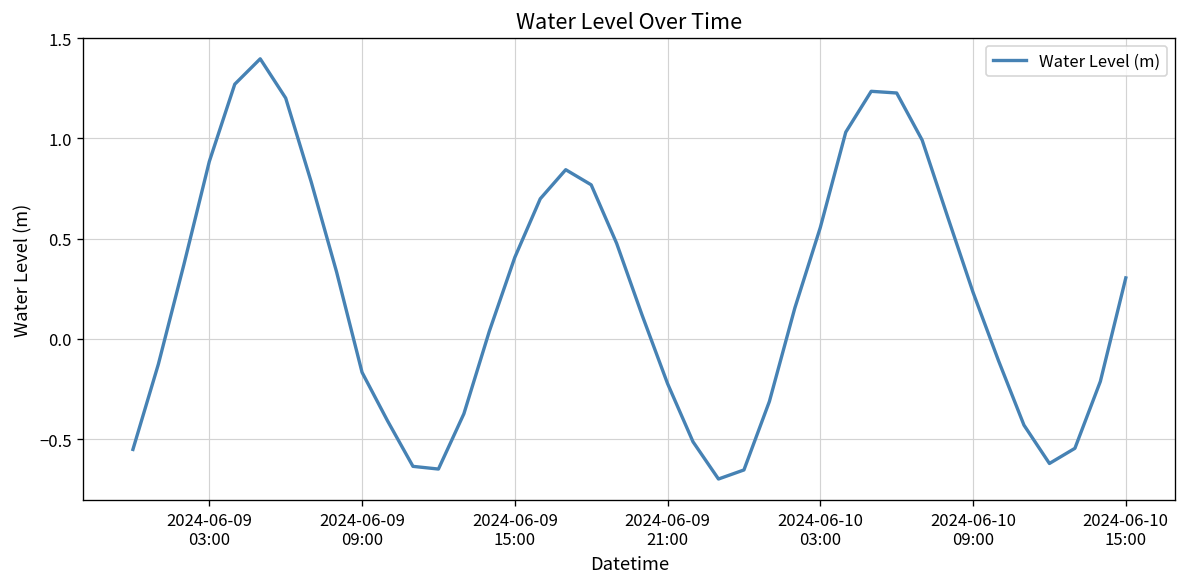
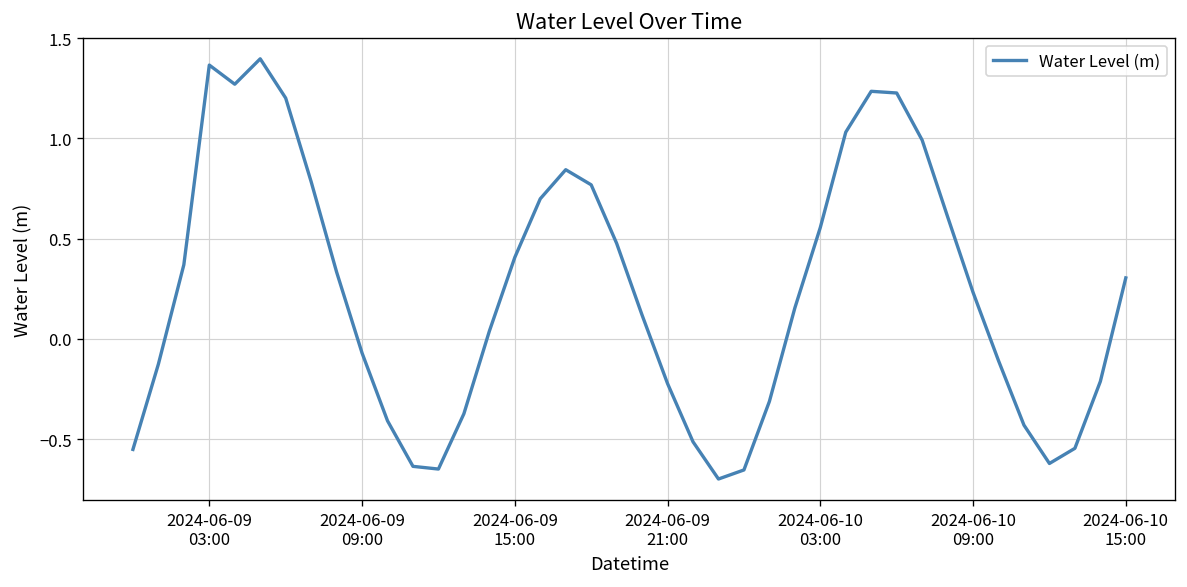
  {
-   "2024-06-09 03:00": 0.88,
-   "2024-06-09 09:00": -0.17,
+   "2024-06-09 03:00": 1.37,
+   "2024-06-09 09:00": -0.07,
    "2024-06-09 15:00": 0.41,
    "2024-06-09 21:00": -0.22,
    "2024-06-10 03:00": 0.56,
    "2024-06-10 09:00": 0.23,
    "2024-06-10 15:00": 0.30
  }
